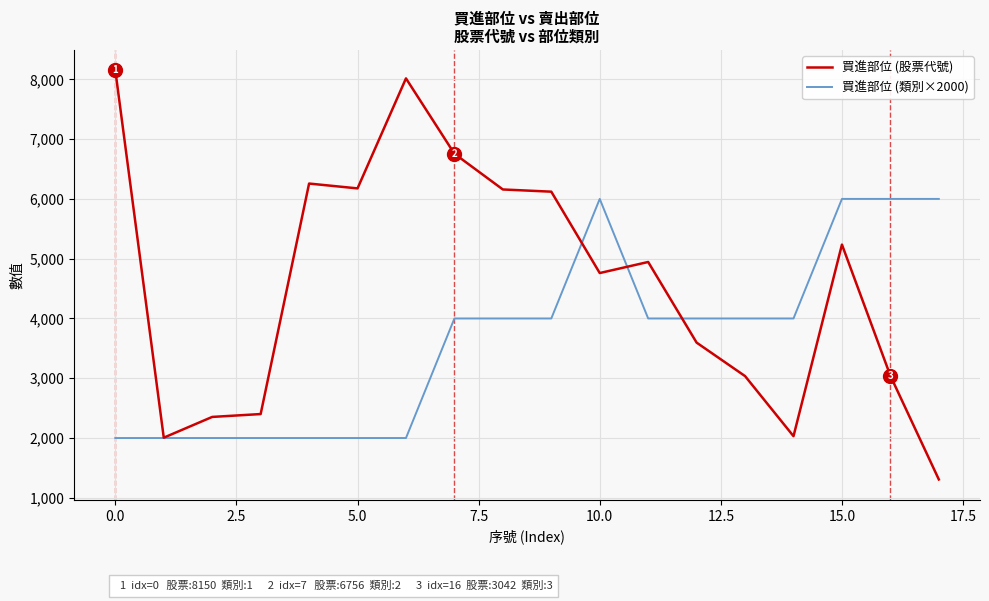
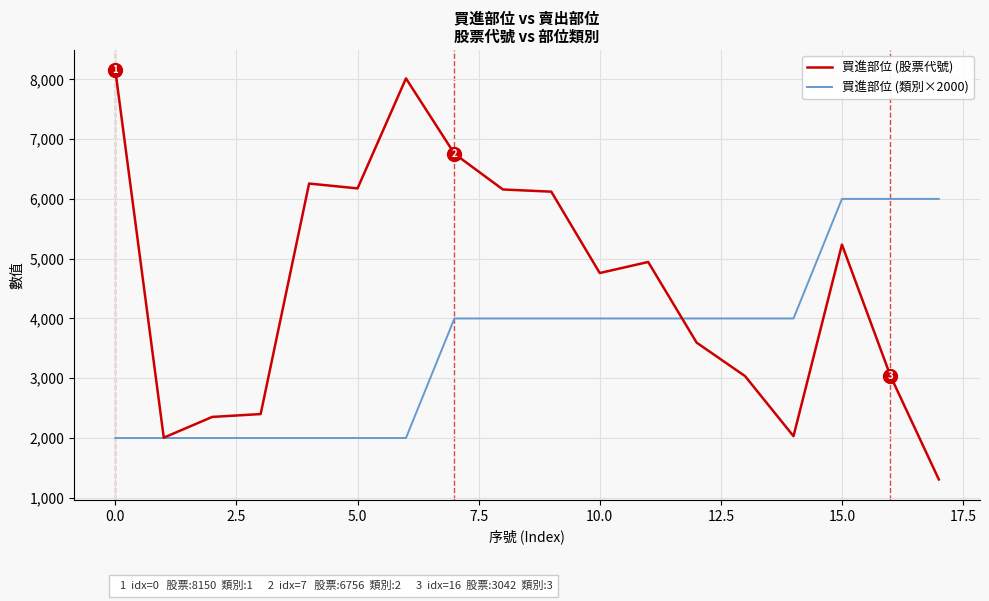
  {
    "買進部位 (類別×2000)": {
      "0.0": "2,000",
      "5.0": "2,000",
-     "10.0": "6,000",
+     "10.0": "4,000",
      "15.0": "6,000"
    }
  }
